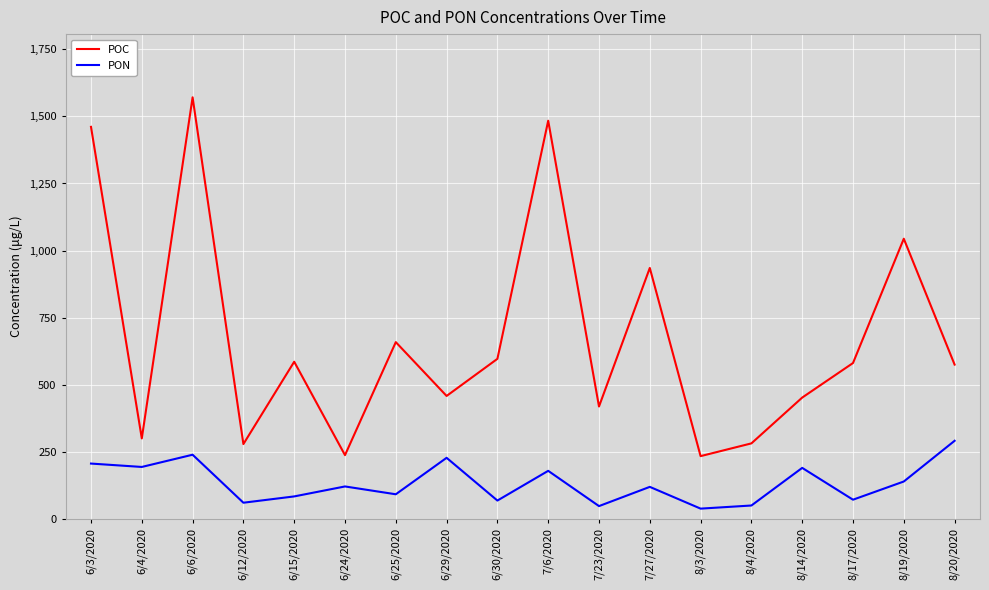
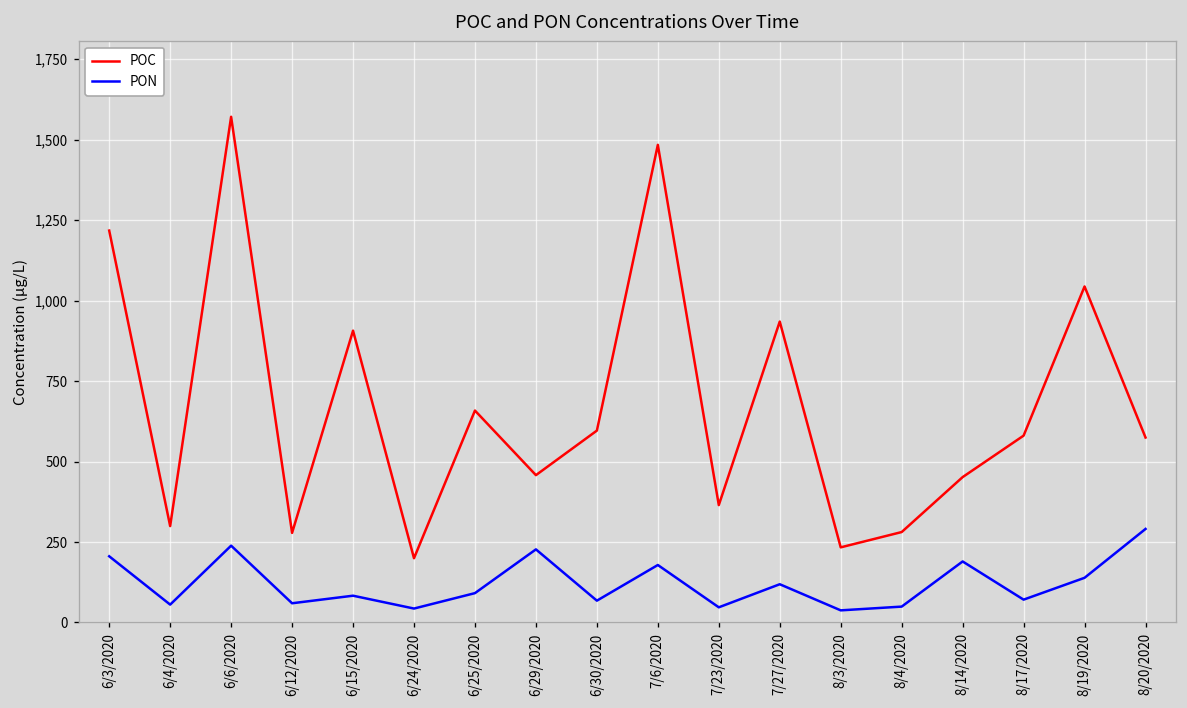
  {
    "POC": {
-     "6/3/2020": "1,460",
+     "6/3/2020": "1,220",
      "6/4/2020": "300",
      "6/6/2020": "1,570",
      "6/12/2020": "280",
-     "6/15/2020": "590",
-     "6/24/2020": "240",
+     "6/15/2020": "910",
+     "6/24/2020": "200",
      "6/25/2020": "660",
      "6/29/2020": "460",
      "6/30/2020": "600",
      "7/6/2020": "1,480",
-     "7/23/2020": "420",
+     "7/23/2020": "360",
      "7/27/2020": "930",
      "8/3/2020": "230",
      "8/4/2020": "280",
      "8/14/2020": "450",
      "8/17/2020": "580",
      "8/19/2020": "1,040",
      "8/20/2020": "570"
    },
    "PON": {
      "6/3/2020": "210",
-     "6/4/2020": "190",
+     "6/4/2020": "60",
      "6/6/2020": "240",
      "6/12/2020": "60",
      "6/15/2020": "80",
-     "6/24/2020": "120",
+     "6/24/2020": "40",
      "6/25/2020": "90",
      "6/29/2020": "230",
      "6/30/2020": "70",
      "7/6/2020": "180",
      "7/23/2020": "50",
      "7/27/2020": "120",
      "8/3/2020": "40",
      "8/4/2020": "50",
      "8/14/2020": "190",
      "8/17/2020": "70",
      "8/19/2020": "140",
      "8/20/2020": "290"
    }
  }
